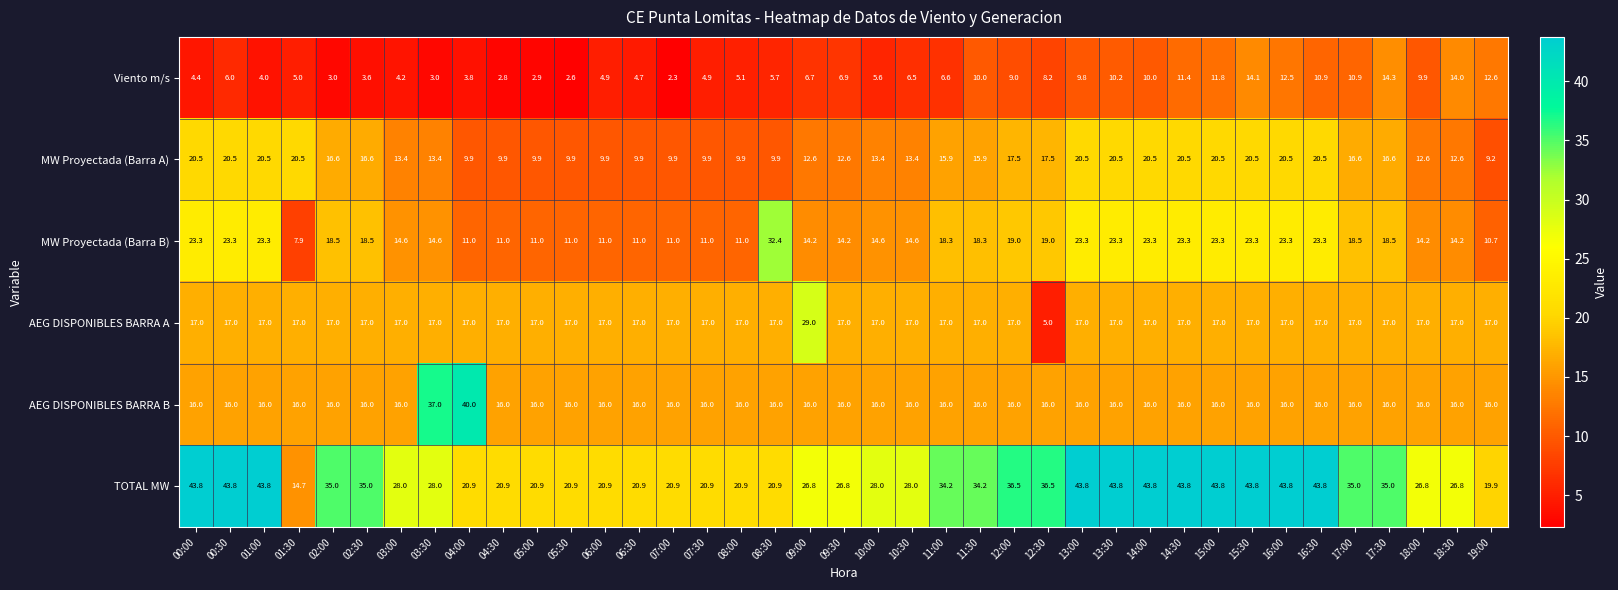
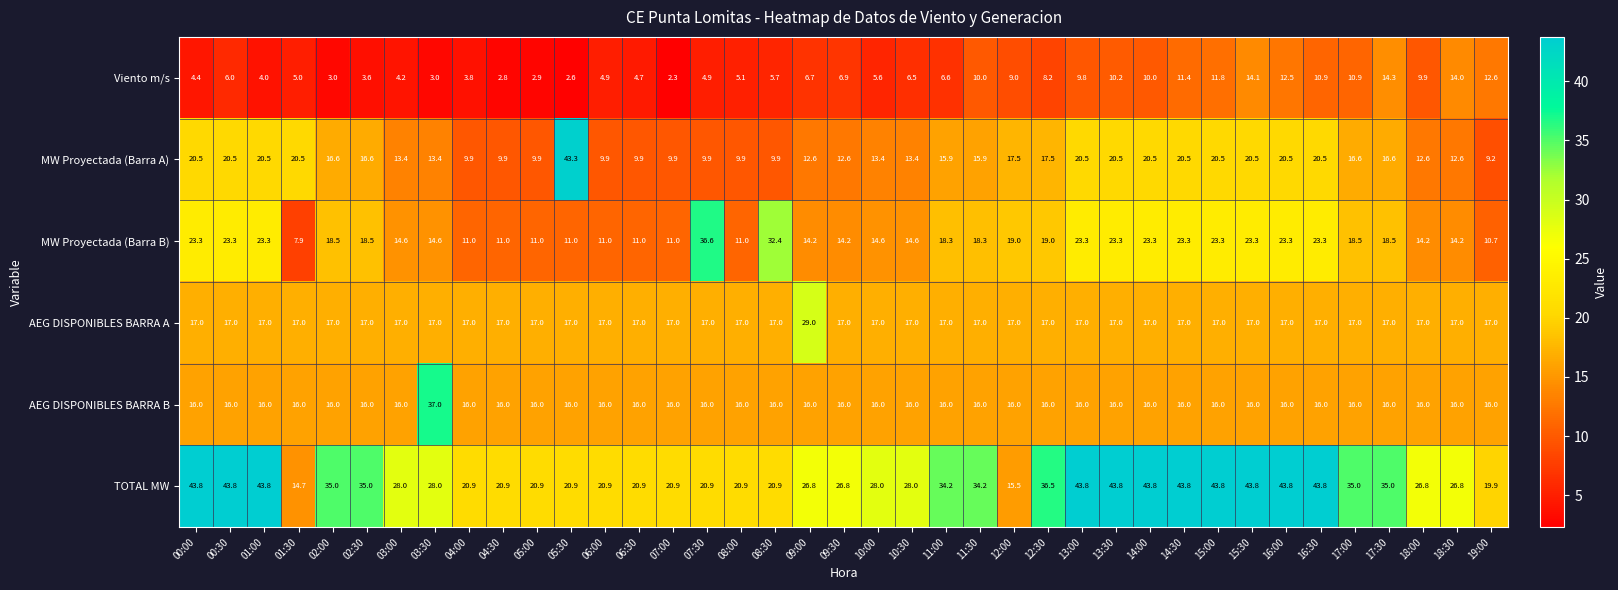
  {
    "MW Proyectada (Barra A)": {
      "00:00": 20.5,
      "00:30": 20.5,
      "01:00": 20.5,
      "01:30": 20.5,
      "02:00": 16.6,
      "02:30": 16.6,
      "03:00": 13.4,
      "03:30": 13.4,
      "04:00": 9.9,
      "04:30": 9.9,
      "05:00": 9.9,
-     "05:30": 9.9,
+     "05:30": 43.3,
      "06:00": 9.9,
      "06:30": 9.9,
      "07:00": 9.9,
      "07:30": 9.9,
      "08:00": 9.9,
      "08:30": 9.9,
      "09:00": 12.6,
      "09:30": 12.6,
      "10:00": 13.4,
      "10:30": 13.4,
      "11:00": 15.9,
      "11:30": 15.9,
      "12:00": 17.5,
      "12:30": 17.5,
      "13:00": 20.5,
      "13:30": 20.5,
      "14:00": 20.5,
      "14:30": 20.5,
      "15:00": 20.5,
      "15:30": 20.5,
      "16:00": 20.5,
      "16:30": 20.5,
      "17:00": 16.6,
      "17:30": 16.6,
      "18:00": 12.6,
      "18:30": 12.6,
      "19:00": 9.2
    },
    "MW Proyectada (Barra B)": {
      "00:00": 23.3,
      "00:30": 23.3,
      "01:00": 23.3,
      "01:30": 7.9,
      "02:00": 18.5,
      "02:30": 18.5,
      "03:00": 14.6,
      "03:30": 14.6,
      "04:00": 11.0,
      "04:30": 11.0,
      "05:00": 11.0,
      "05:30": 11.0,
      "06:00": 11.0,
      "06:30": 11.0,
      "07:00": 11.0,
-     "07:30": 11.0,
+     "07:30": 36.6,
      "08:00": 11.0,
      "08:30": 32.4,
      "09:00": 14.2,
      "09:30": 14.2,
      "10:00": 14.6,
      "10:30": 14.6,
      "11:00": 18.3,
      "11:30": 18.3,
      "12:00": 19.0,
      "12:30": 19.0,
      "13:00": 23.3,
      "13:30": 23.3,
      "14:00": 23.3,
      "14:30": 23.3,
      "15:00": 23.3,
      "15:30": 23.3,
      "16:00": 23.3,
      "16:30": 23.3,
      "17:00": 18.5,
      "17:30": 18.5,
      "18:00": 14.2,
      "18:30": 14.2,
      "19:00": 10.7
    },
    "AEG DISPONIBLES BARRA A": {
      "00:00": 17.0,
      "00:30": 17.0,
      "01:00": 17.0,
      "01:30": 17.0,
      "02:00": 17.0,
      "02:30": 17.0,
      "03:00": 17.0,
      "03:30": 17.0,
      "04:00": 17.0,
      "04:30": 17.0,
      "05:00": 17.0,
      "05:30": 17.0,
      "06:00": 17.0,
      "06:30": 17.0,
      "07:00": 17.0,
      "07:30": 17.0,
      "08:00": 17.0,
      "08:30": 17.0,
      "09:00": 29.0,
      "09:30": 17.0,
      "10:00": 17.0,
      "10:30": 17.0,
      "11:00": 17.0,
      "11:30": 17.0,
      "12:00": 17.0,
-     "12:30": 5.0,
+     "12:30": 17.0,
      "13:00": 17.0,
      "13:30": 17.0,
      "14:00": 17.0,
      "14:30": 17.0,
      "15:00": 17.0,
      "15:30": 17.0,
      "16:00": 17.0,
      "16:30": 17.0,
      "17:00": 17.0,
      "17:30": 17.0,
      "18:00": 17.0,
      "18:30": 17.0,
      "19:00": 17.0
    },
    "AEG DISPONIBLES BARRA B": {
      "00:00": 16.0,
      "00:30": 16.0,
      "01:00": 16.0,
      "01:30": 16.0,
      "02:00": 16.0,
      "02:30": 16.0,
      "03:00": 16.0,
      "03:30": 37.0,
-     "04:00": 40.0,
+     "04:00": 16.0,
      "04:30": 16.0,
      "05:00": 16.0,
      "05:30": 16.0,
      "06:00": 16.0,
      "06:30": 16.0,
      "07:00": 16.0,
      "07:30": 16.0,
      "08:00": 16.0,
      "08:30": 16.0,
      "09:00": 16.0,
      "09:30": 16.0,
      "10:00": 16.0,
      "10:30": 16.0,
      "11:00": 16.0,
      "11:30": 16.0,
      "12:00": 16.0,
      "12:30": 16.0,
      "13:00": 16.0,
      "13:30": 16.0,
      "14:00": 16.0,
      "14:30": 16.0,
      "15:00": 16.0,
      "15:30": 16.0,
      "16:00": 16.0,
      "16:30": 16.0,
      "17:00": 16.0,
      "17:30": 16.0,
      "18:00": 16.0,
      "18:30": 16.0,
      "19:00": 16.0
    },
    "TOTAL MW": {
      "00:00": 43.8,
      "00:30": 43.8,
      "01:00": 43.8,
      "01:30": 14.7,
      "02:00": 35.0,
      "02:30": 35.0,
      "03:00": 28.0,
      "03:30": 28.0,
      "04:00": 20.9,
      "04:30": 20.9,
      "05:00": 20.9,
      "05:30": 20.9,
      "06:00": 20.9,
      "06:30": 20.9,
      "07:00": 20.9,
      "07:30": 20.9,
      "08:00": 20.9,
      "08:30": 20.9,
      "09:00": 26.8,
      "09:30": 26.8,
      "10:00": 28.0,
      "10:30": 28.0,
      "11:00": 34.2,
      "11:30": 34.2,
-     "12:00": 36.5,
+     "12:00": 15.5,
      "12:30": 36.5,
      "13:00": 43.8,
      "13:30": 43.8,
      "14:00": 43.8,
      "14:30": 43.8,
      "15:00": 43.8,
      "15:30": 43.8,
      "16:00": 43.8,
      "16:30": 43.8,
      "17:00": 35.0,
      "17:30": 35.0,
      "18:00": 26.8,
      "18:30": 26.8,
      "19:00": 19.9
    }
  }
